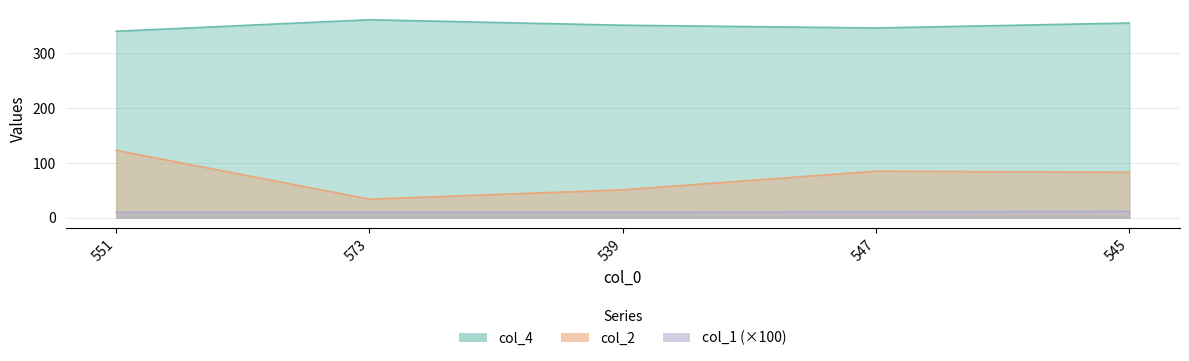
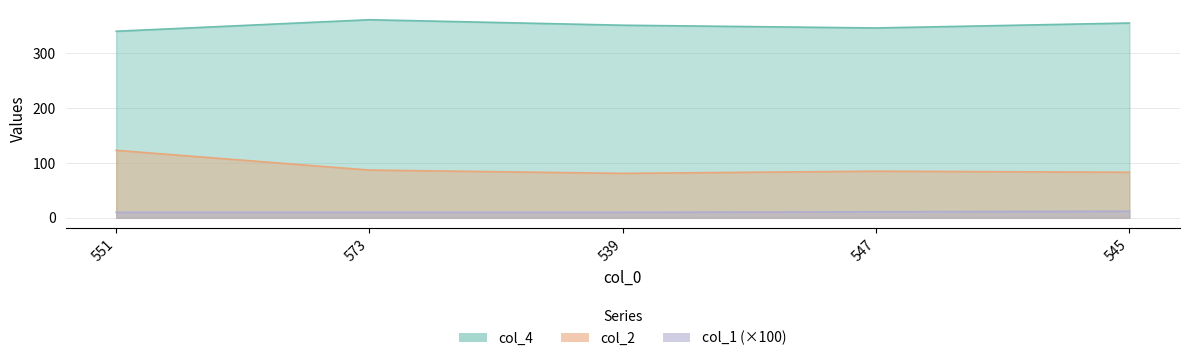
  {
    "col_2": {
      "551": 120,
-     "573": 30,
-     "539": 50,
+     "573": 90,
+     "539": 80,
      "547": 90,
      "545": 80
    }
  }
